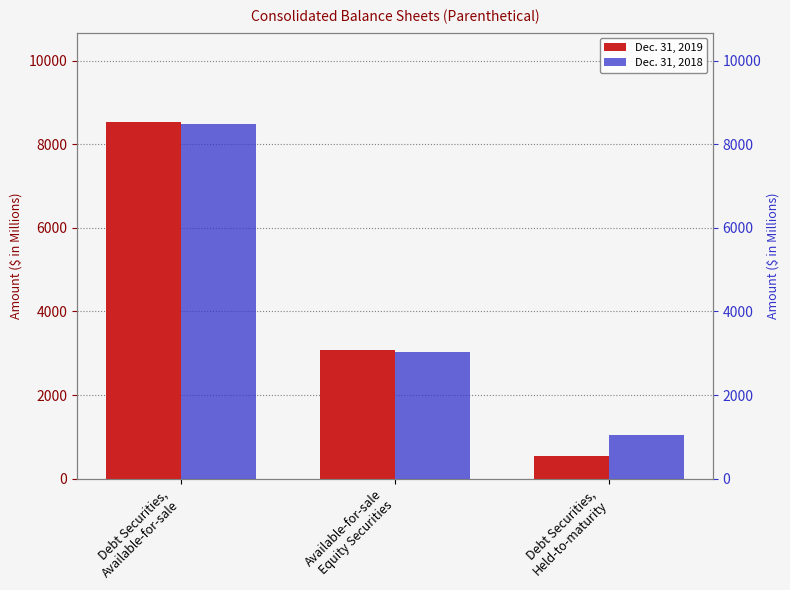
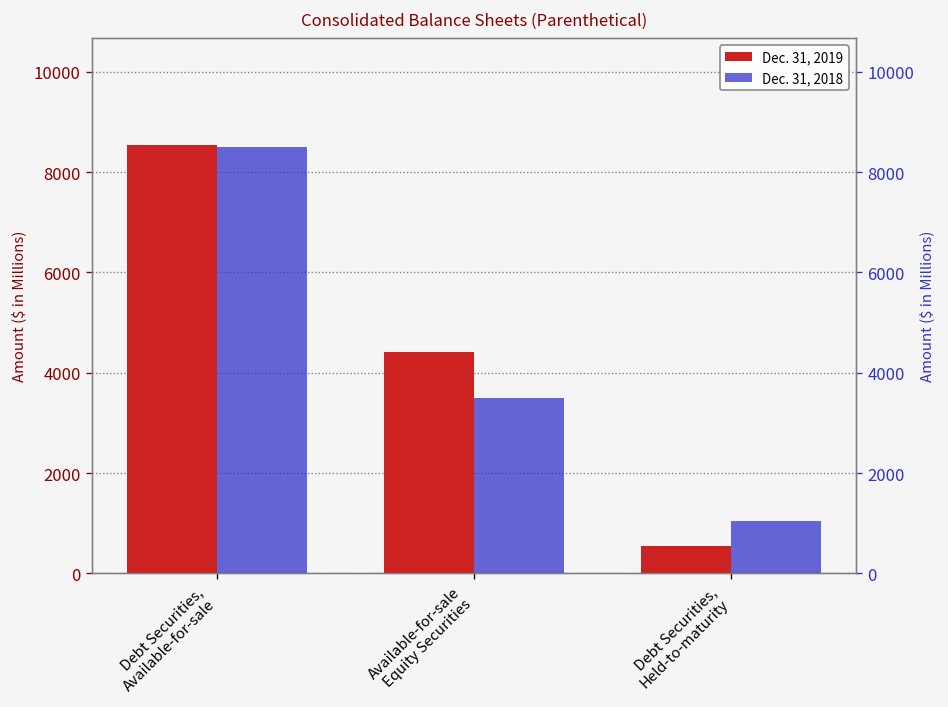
  {
    "Dec. 31, 2019": {
      "Debt Securities, Available-for-sale": 8500,
-     "Available-for-sale Equity Securities": 3100,
+     "Available-for-sale Equity Securities": 4400,
      "Debt Securities, Held-to-maturity": 500
    },
    "Dec. 31, 2018": {
      "Debt Securities, Available-for-sale": 8500,
-     "Available-for-sale Equity Securities": 3000,
+     "Available-for-sale Equity Securities": 3500,
      "Debt Securities, Held-to-maturity": 1000
    }
  }
